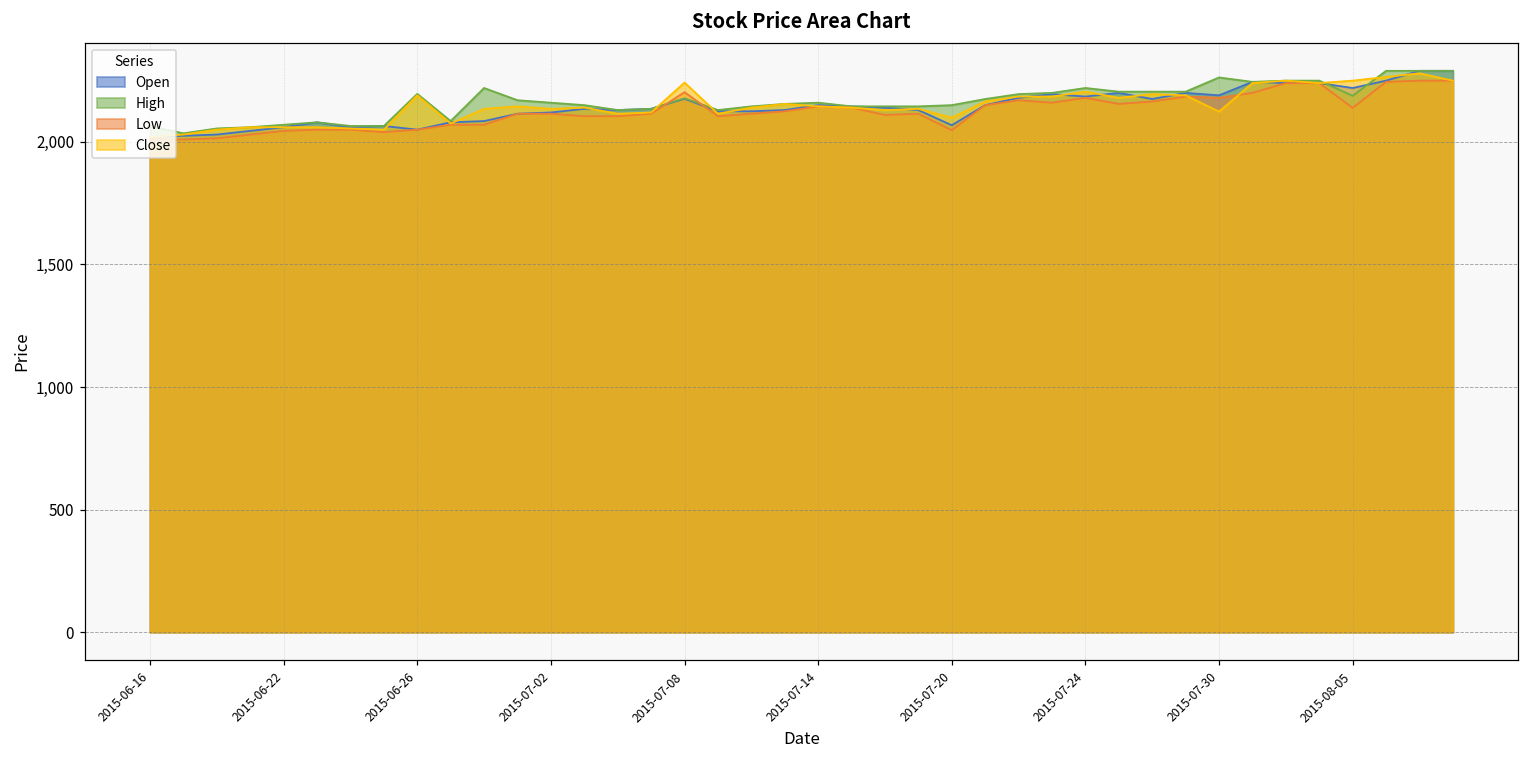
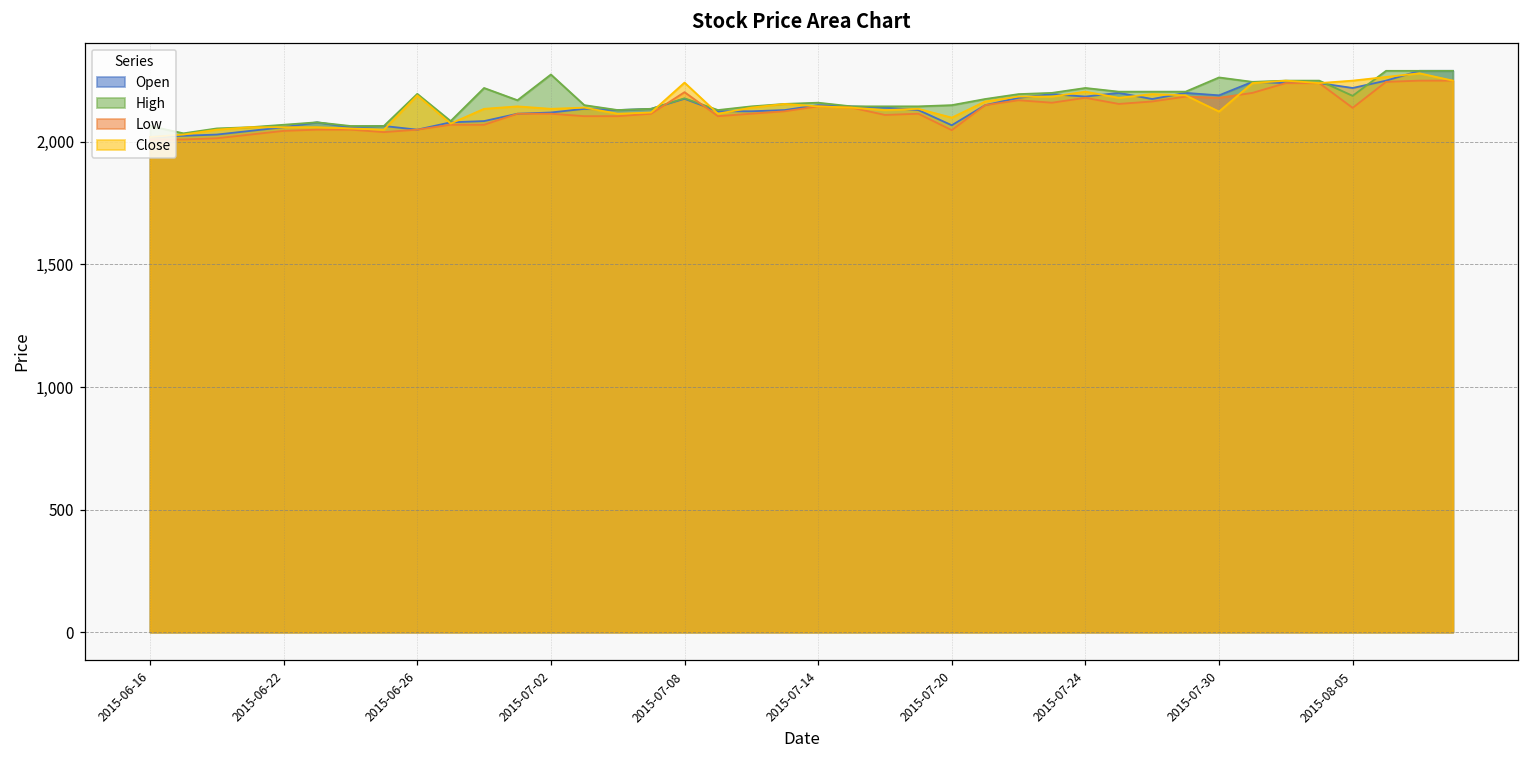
  {
    "Open": {
      "2015-07-20": "2,070",
      "2015-08-05": "2,220"
    },
    "High": {
-     "2015-07-02": "2,160",
+     "2015-07-02": "2,280",
      "2015-07-20": "2,150",
      "2015-07-24": "2,220",
      "2015-07-30": "2,260",
      "2015-08-05": "2,190"
    },
    "Low": {
      "2015-06-22": "2,050",
      "2015-07-08": "2,200",
      "2015-07-20": "2,050",
      "2015-08-05": "2,140"
    },
    "Close": {
      "2015-07-02": "2,140",
      "2015-07-08": "2,240",
      "2015-07-20": "2,100",
      "2015-07-24": "2,210",
      "2015-07-30": "2,120",
      "2015-08-05": "2,250"
    }
  }
